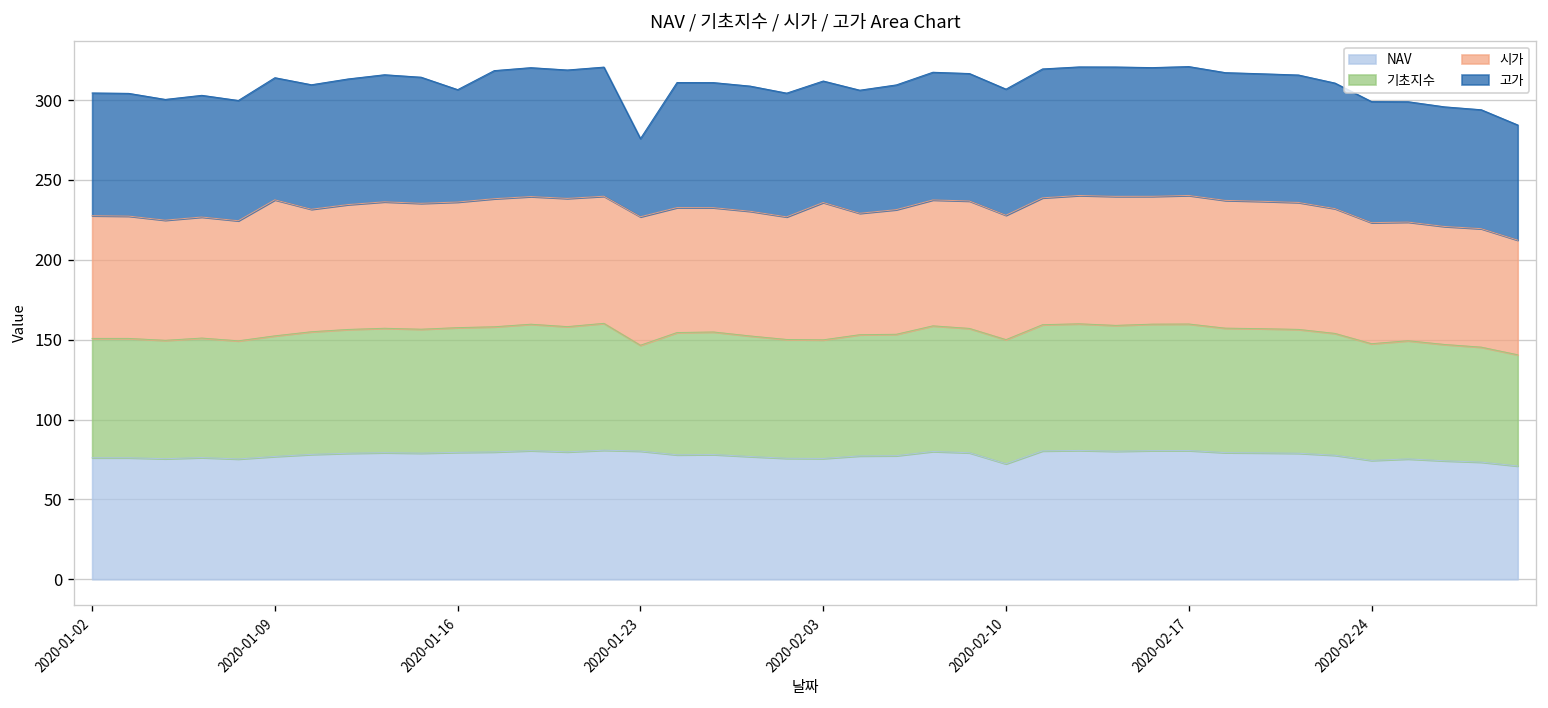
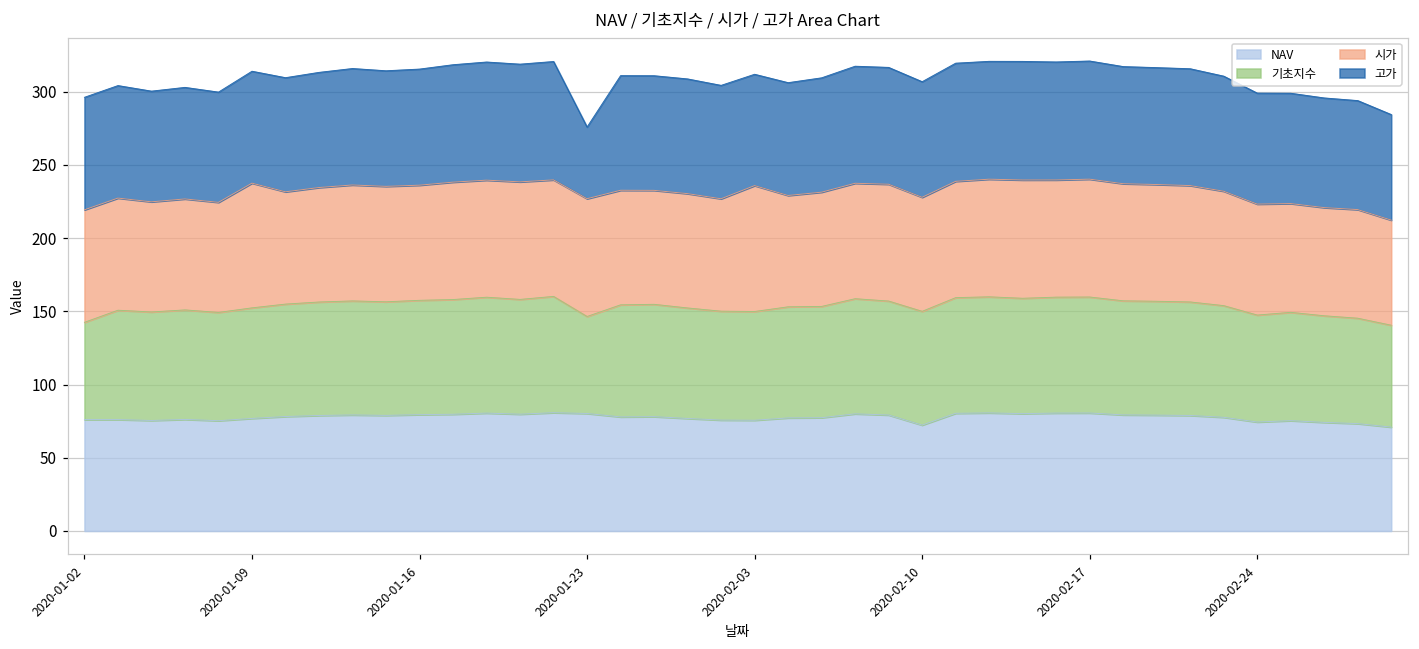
  {
    "NAV": {
      "2020-01-02": 76,
      "2020-01-09": 77,
      "2020-01-16": 79,
      "2020-01-23": 80,
      "2020-02-03": 76,
      "2020-02-10": 72,
      "2020-02-17": 81,
      "2020-02-24": 74
    },
    "기초지수": {
-     "2020-01-02": 75,
+     "2020-01-02": 66,
      "2020-01-09": 76,
      "2020-01-16": 78,
      "2020-01-23": 66,
      "2020-02-03": 74,
      "2020-02-10": 78,
      "2020-02-17": 79,
      "2020-02-24": 73
    },
    "시가": {
      "2020-01-02": 77,
      "2020-01-09": 85,
      "2020-01-16": 79,
      "2020-01-23": 80,
      "2020-02-03": 86,
      "2020-02-10": 78,
      "2020-02-17": 81,
      "2020-02-24": 76
    },
    "고가": {
      "2020-01-02": 77,
      "2020-01-09": 76,
-     "2020-01-16": 70,
+     "2020-01-16": 79,
      "2020-01-23": 49,
      "2020-02-03": 76,
      "2020-02-10": 79,
      "2020-02-17": 81,
      "2020-02-24": 76
    }
  }
